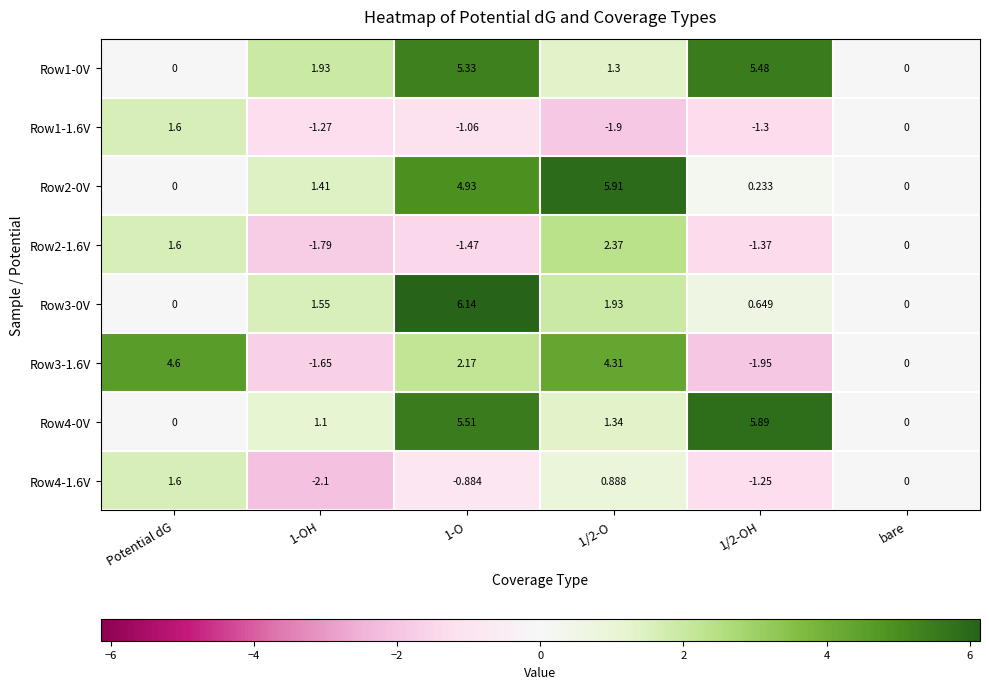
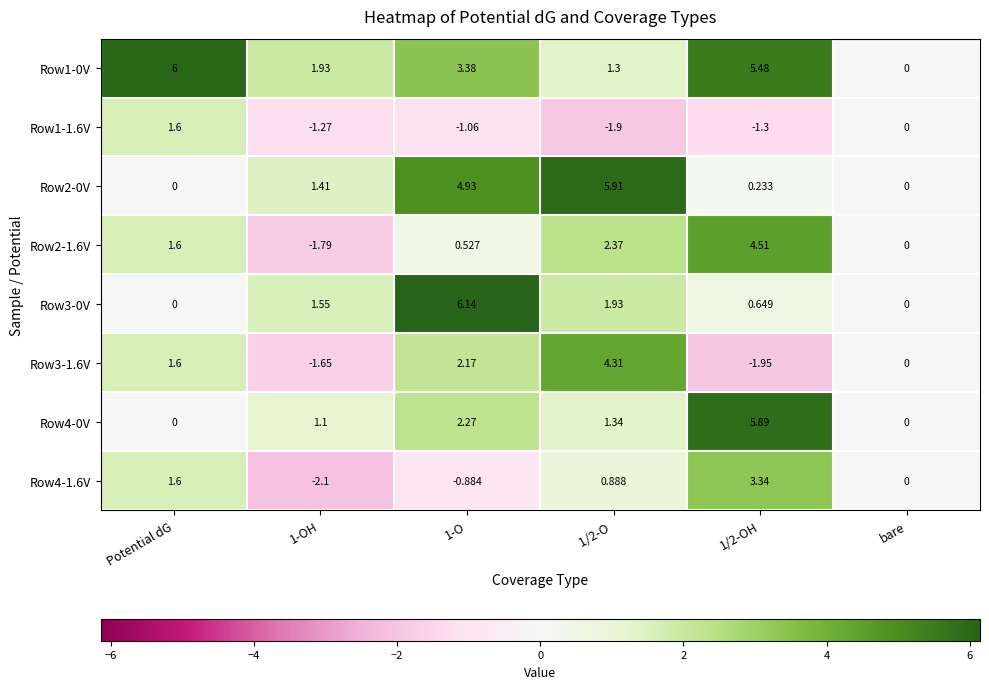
  {
    "Row1-0V": {
-     "Potential dG": 0,
+     "Potential dG": 6,
      "1-OH": 1.93,
-     "1-O": 5.33,
+     "1-O": 3.38,
      "1/2-O": 1.3,
      "1/2-OH": 5.48,
      "bare": 0
    },
    "Row1-1.6V": {
      "Potential dG": 1.6,
      "1-OH": -1.27,
      "1-O": -1.06,
      "1/2-O": -1.9,
      "1/2-OH": -1.3,
      "bare": 0
    },
    "Row2-0V": {
      "Potential dG": 0,
      "1-OH": 1.41,
      "1-O": 4.93,
      "1/2-O": 5.91,
      "1/2-OH": 0.233,
      "bare": 0
    },
    "Row2-1.6V": {
      "Potential dG": 1.6,
      "1-OH": -1.79,
-     "1-O": -1.47,
+     "1-O": 0.527,
      "1/2-O": 2.37,
-     "1/2-OH": -1.37,
+     "1/2-OH": 4.51,
      "bare": 0
    },
    "Row3-0V": {
      "Potential dG": 0,
      "1-OH": 1.55,
      "1-O": 6.14,
      "1/2-O": 1.93,
      "1/2-OH": 0.649,
      "bare": 0
    },
    "Row3-1.6V": {
-     "Potential dG": 4.6,
+     "Potential dG": 1.6,
      "1-OH": -1.65,
      "1-O": 2.17,
      "1/2-O": 4.31,
      "1/2-OH": -1.95,
      "bare": 0
    },
    "Row4-0V": {
      "Potential dG": 0,
      "1-OH": 1.1,
-     "1-O": 5.51,
+     "1-O": 2.27,
      "1/2-O": 1.34,
      "1/2-OH": 5.89,
      "bare": 0
    },
    "Row4-1.6V": {
      "Potential dG": 1.6,
      "1-OH": -2.1,
      "1-O": -0.884,
      "1/2-O": 0.888,
-     "1/2-OH": -1.25,
+     "1/2-OH": 3.34,
      "bare": 0
    }
  }
